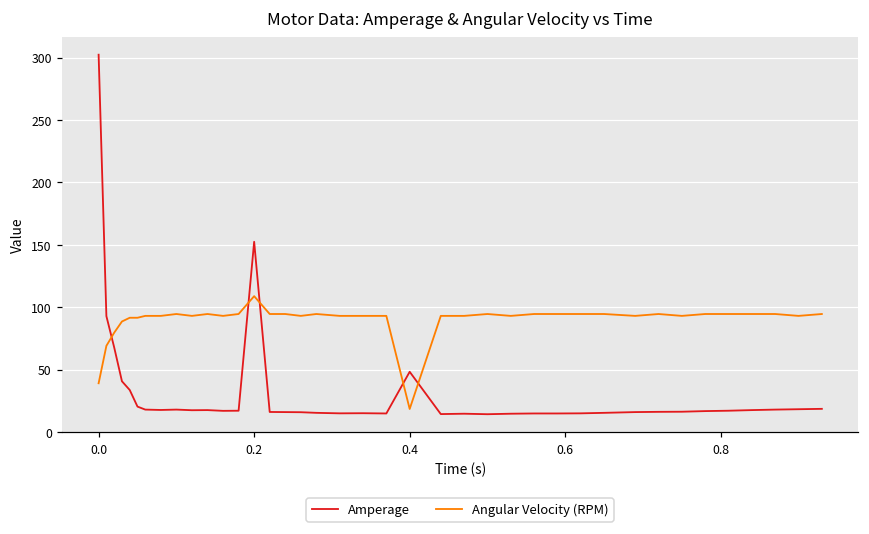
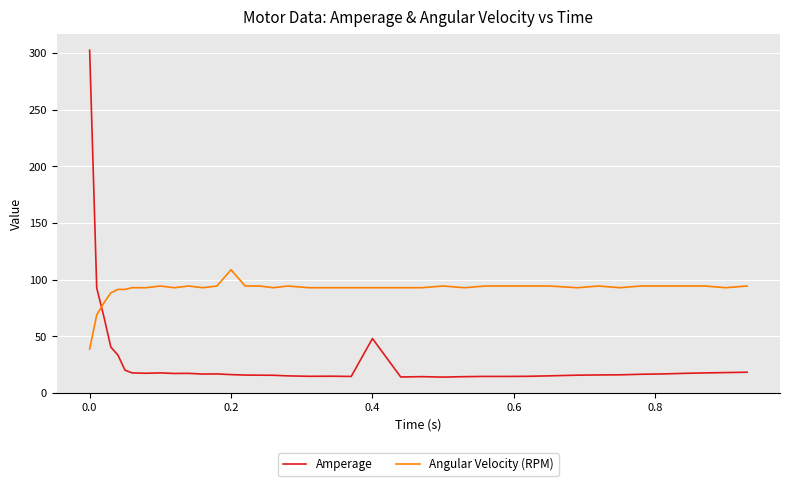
  {
    "Amperage": {
      "0.0": 302,
-     "0.2": 152,
+     "0.2": 16,
      "0.4": 48
    },
    "Angular Velocity (RPM)": {
      "0.0": 39,
      "0.2": 109,
-     "0.4": 18
+     "0.4": 93
    }
  }
